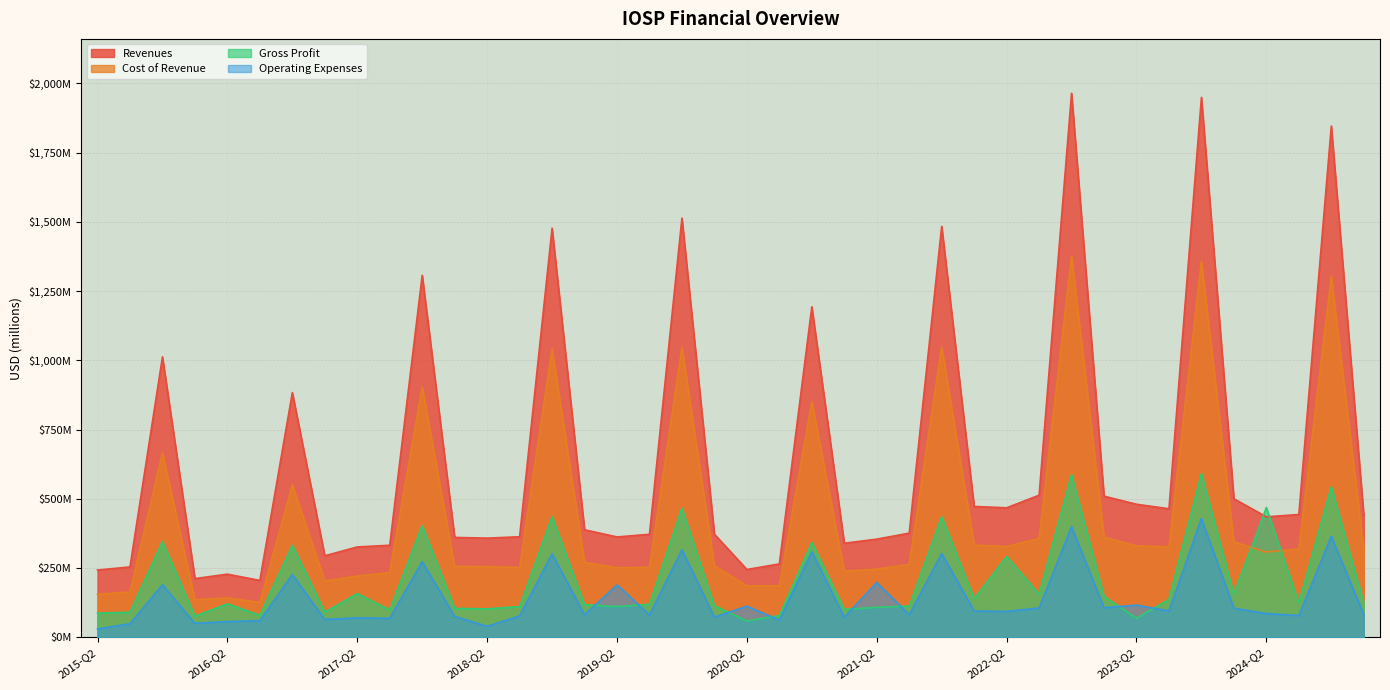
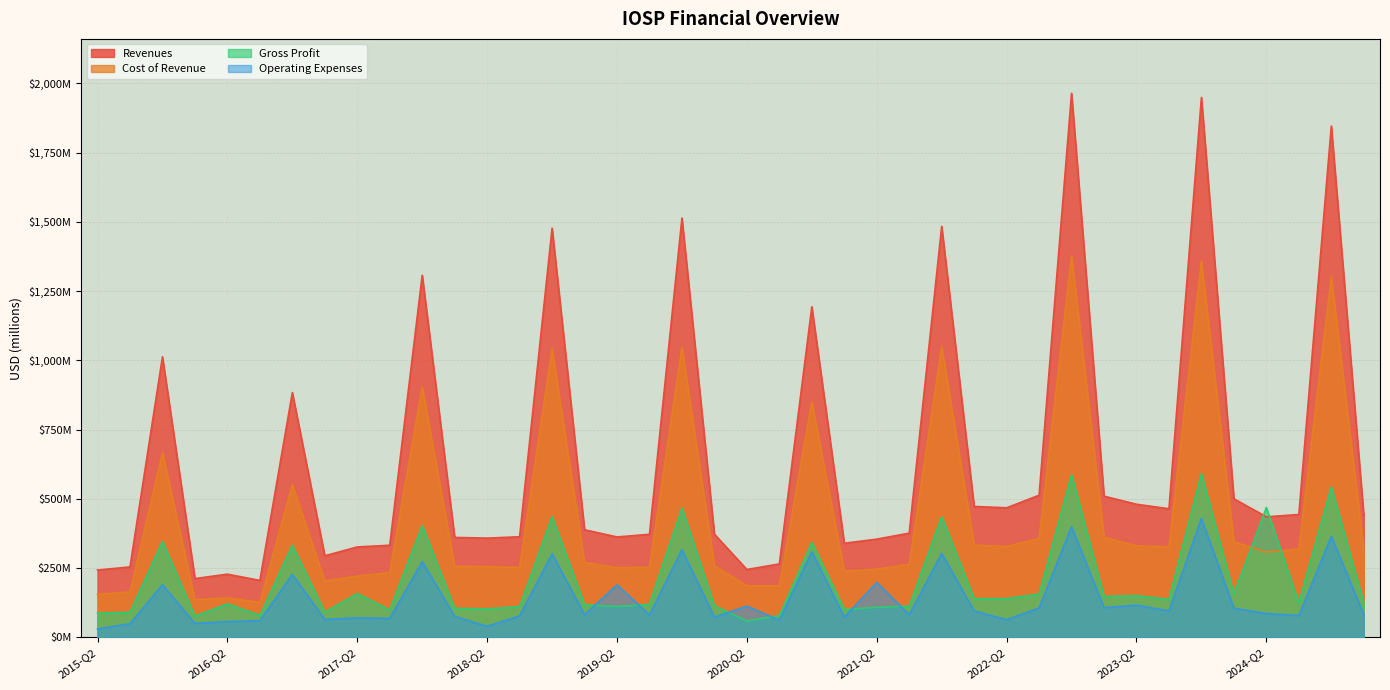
  {
    "Gross Profit": {
      "2015-Q2": "$90,000,000",
      "2016-Q2": "$120,000,000",
      "2017-Q2": "$160,000,000",
      "2018-Q2": "$100,000,000",
      "2019-Q2": "$110,000,000",
      "2020-Q2": "$60,000,000",
      "2021-Q2": "$110,000,000",
-     "2022-Q2": "$290,000,000",
-     "2023-Q2": "$70,000,000",
+     "2022-Q2": "$140,000,000",
+     "2023-Q2": "$150,000,000",
      "2024-Q2": "$470,000,000"
    },
    "Operating Expenses": {
      "2015-Q2": "$30,000,000",
      "2016-Q2": "$60,000,000",
      "2017-Q2": "$70,000,000",
      "2018-Q2": "$40,000,000",
      "2019-Q2": "$190,000,000",
      "2020-Q2": "$110,000,000",
      "2021-Q2": "$200,000,000",
-     "2022-Q2": "$90,000,000",
+     "2022-Q2": "$60,000,000",
      "2023-Q2": "$120,000,000",
      "2024-Q2": "$90,000,000"
    }
  }
